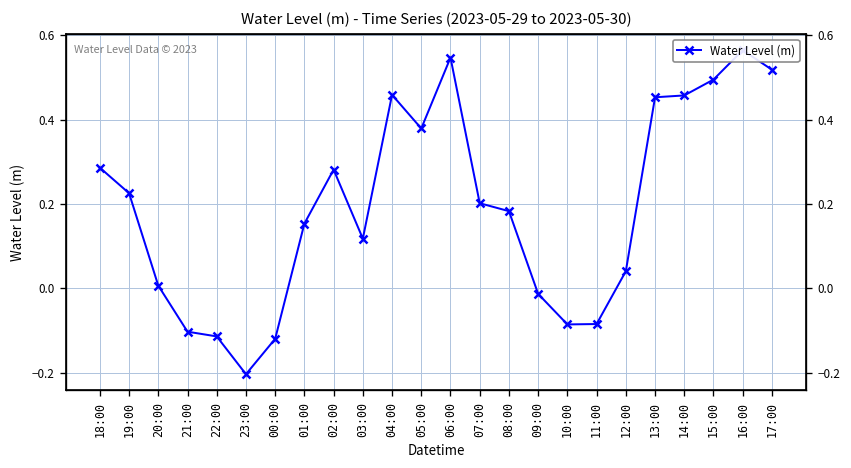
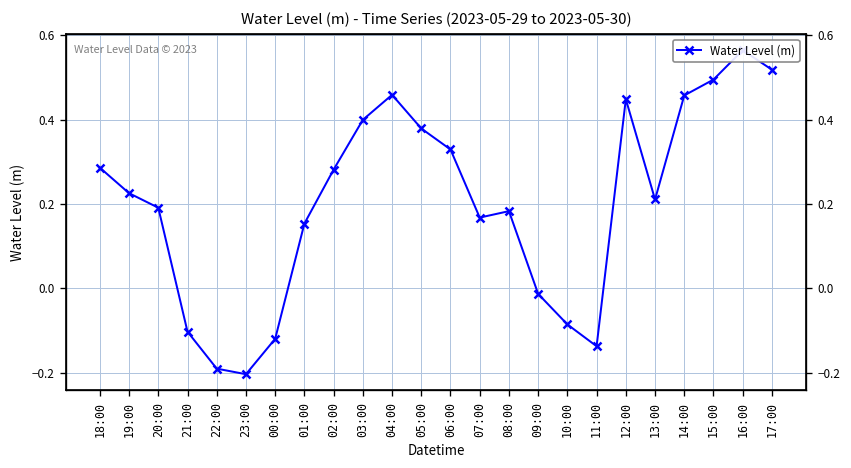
  {
    "18:00": 0.29,
    "19:00": 0.23,
-   "20:00": 0.01,
+   "20:00": 0.19,
    "21:00": -0.10,
-   "22:00": -0.11,
+   "22:00": -0.19,
    "23:00": -0.20,
    "00:00": -0.12,
    "01:00": 0.15,
    "02:00": 0.28,
-   "03:00": 0.12,
+   "03:00": 0.40,
    "04:00": 0.46,
    "05:00": 0.38,
-   "06:00": 0.55,
-   "07:00": 0.20,
+   "06:00": 0.33,
+   "07:00": 0.17,
    "08:00": 0.18,
    "09:00": -0.01,
    "10:00": -0.09,
-   "11:00": -0.08,
-   "12:00": 0.04,
-   "13:00": 0.45,
+   "11:00": -0.14,
+   "12:00": 0.45,
+   "13:00": 0.21,
    "14:00": 0.46,
    "15:00": 0.49,
    "17:00": 0.52
  }
